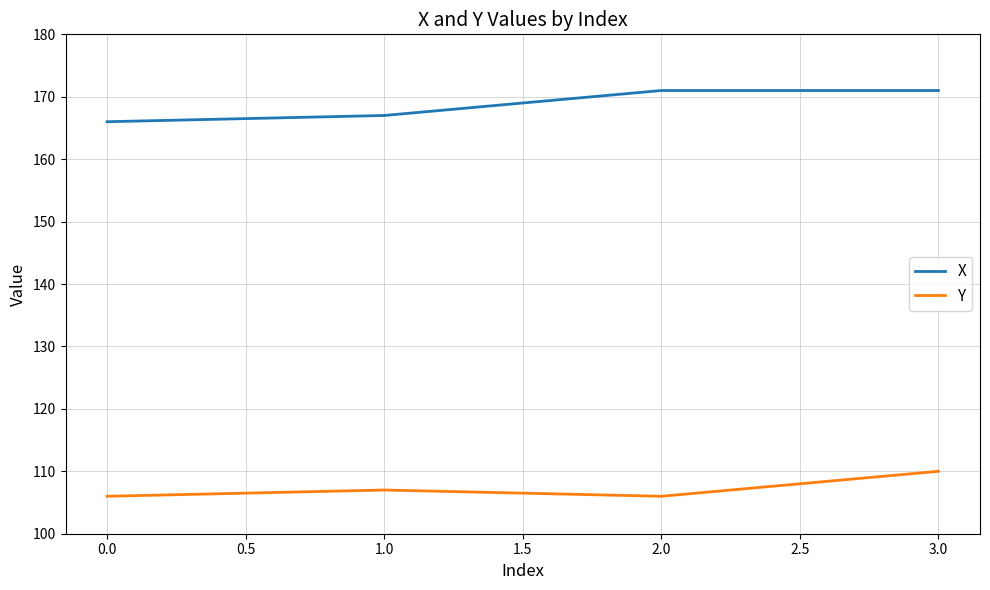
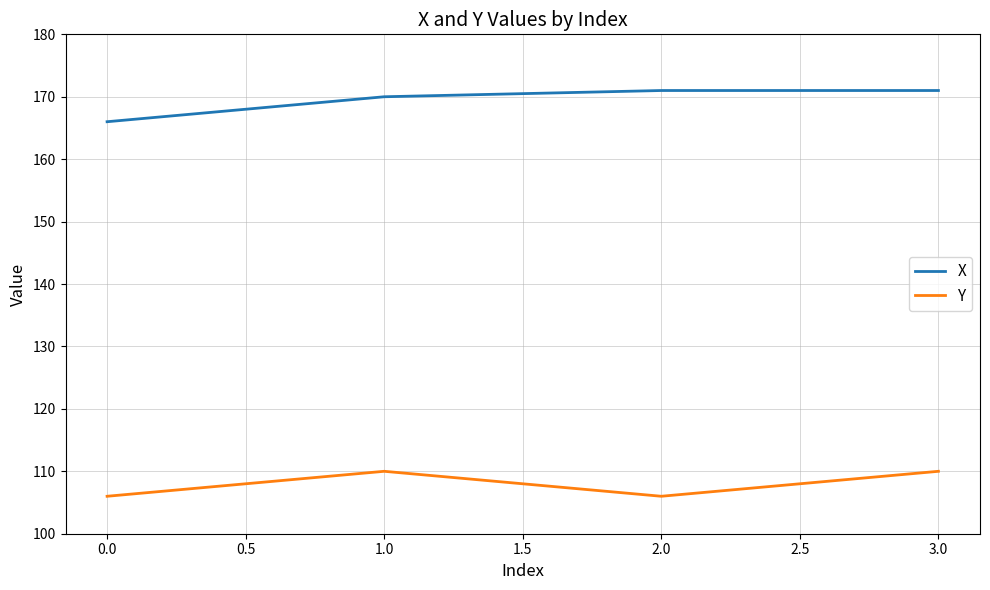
  {
    "X": {
      "0.0": 166,
-     "1.0": 167,
+     "1.0": 170,
      "2.0": 171,
      "3.0": 171
    },
    "Y": {
      "0.0": 106,
-     "1.0": 107,
+     "1.0": 110,
      "2.0": 106,
      "3.0": 110
    }
  }
